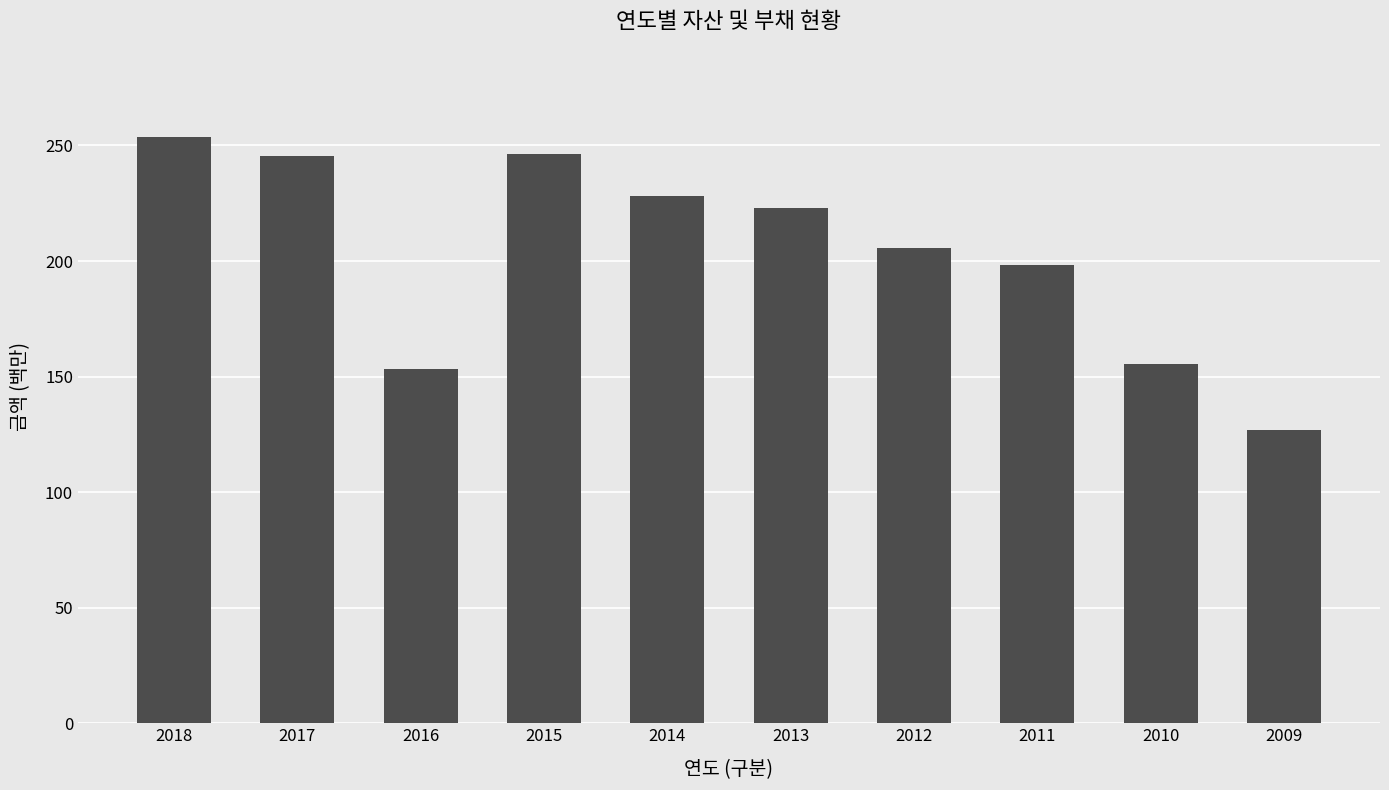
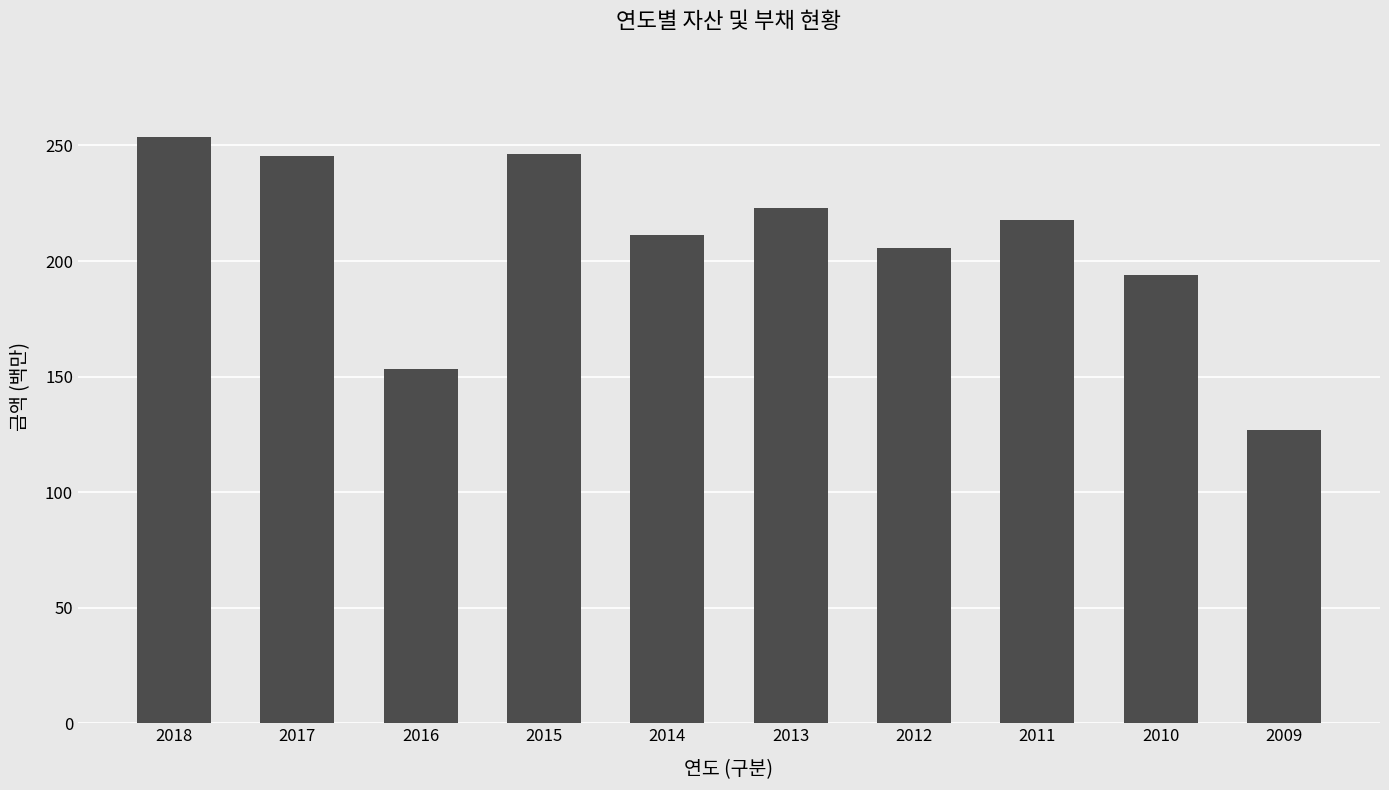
  {
    "2018": 254,
    "2017": 246,
    "2016": 153,
    "2015": 246,
-   "2014": 228,
+   "2014": 211,
    "2013": 223,
    "2012": 206,
-   "2011": 198,
-   "2010": 155,
+   "2011": 218,
+   "2010": 194,
    "2009": 127
  }
